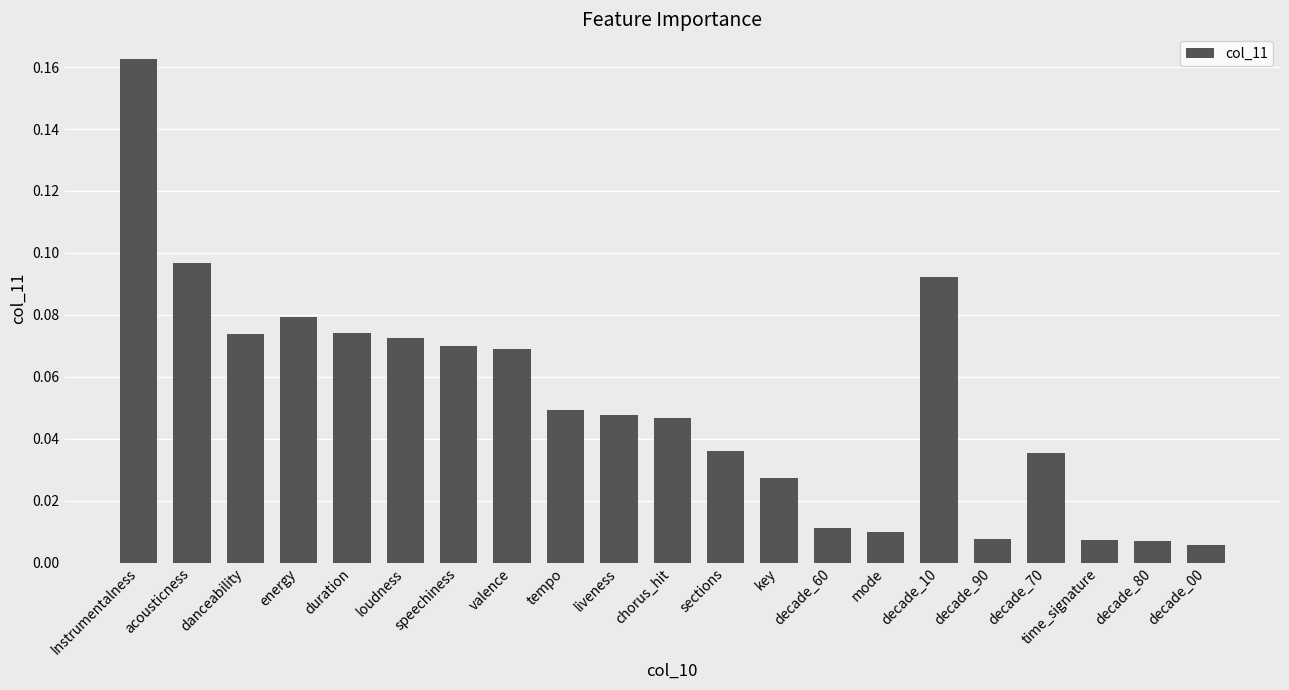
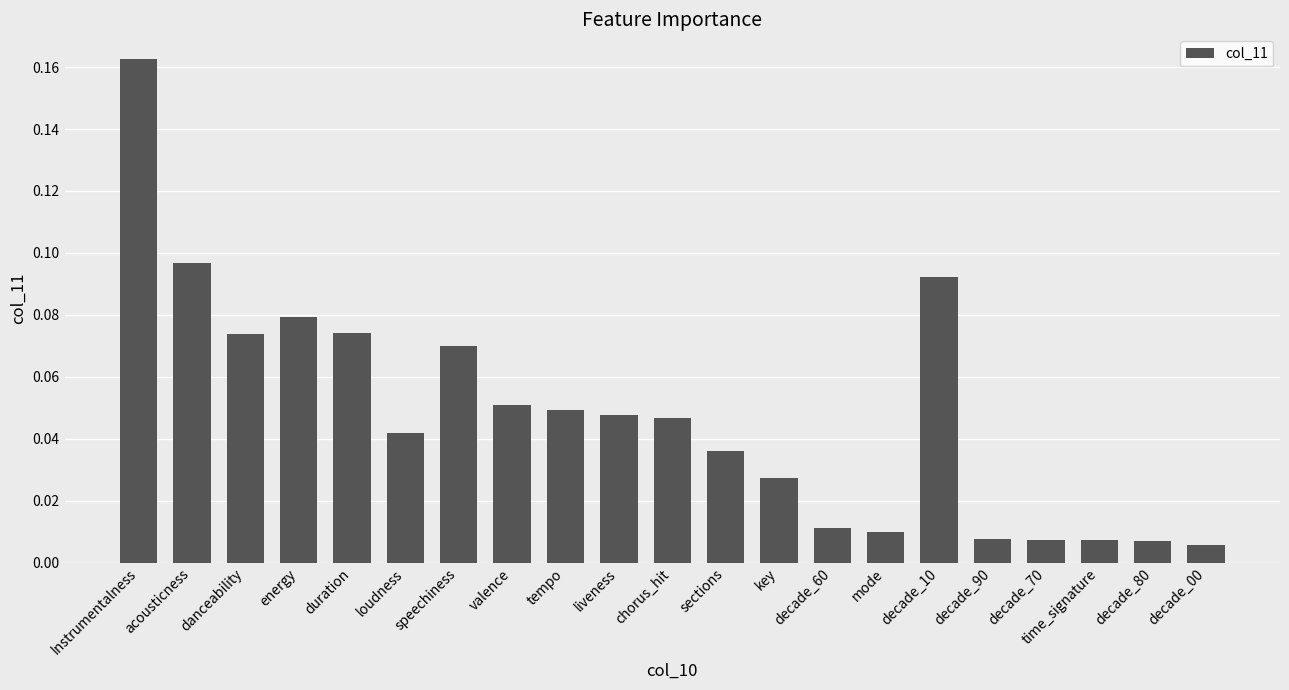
  {
    "Instrumentalness": 0.162,
    "acousticness": 0.097,
    "danceability": 0.074,
    "energy": 0.079,
    "duration": 0.074,
-   "loudness": 0.073,
+   "loudness": 0.042,
    "speechiness": 0.070,
-   "valence": 0.069,
+   "valence": 0.051,
    "tempo": 0.049,
    "liveness": 0.048,
    "chorus_hit": 0.047,
    "sections": 0.036,
    "key": 0.027,
    "decade_60": 0.011,
    "mode": 0.010,
    "decade_10": 0.092,
    "decade_90": 0.008,
-   "decade_70": 0.035,
+   "decade_70": 0.007,
    "time_signature": 0.007,
    "decade_80": 0.007,
    "decade_00": 0.006
  }
